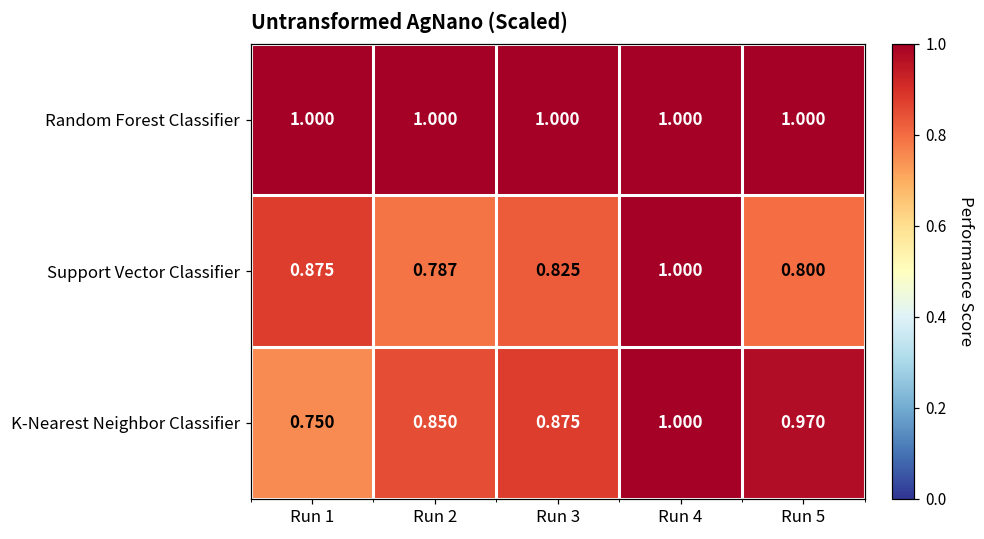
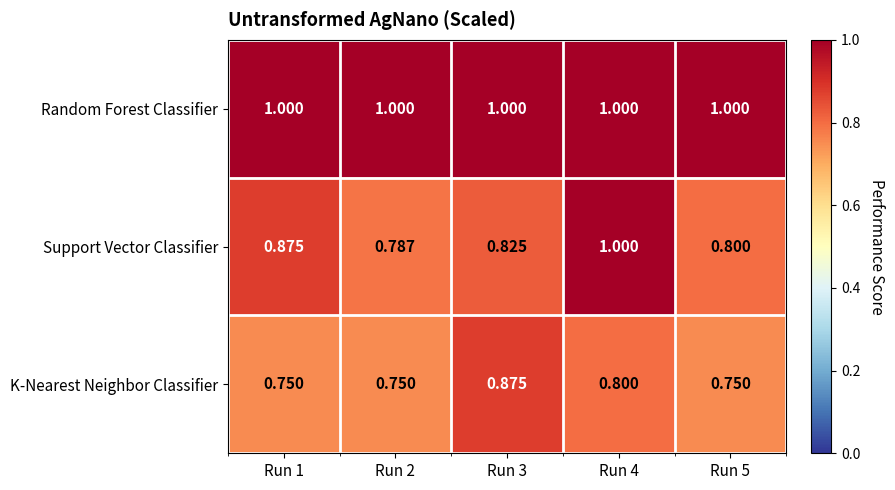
  {
    "Random Forest Classifier": {
      "Run 1": 1.000,
      "Run 2": 1.000,
      "Run 3": 1.000,
      "Run 4": 1.000,
      "Run 5": 1.000
    },
    "Support Vector Classifier": {
      "Run 1": 0.875,
      "Run 2": 0.787,
      "Run 3": 0.825,
      "Run 4": 1.000,
      "Run 5": 0.800
    },
    "K-Nearest Neighbor Classifier": {
      "Run 1": 0.750,
-     "Run 2": 0.850,
+     "Run 2": 0.750,
      "Run 3": 0.875,
-     "Run 4": 1.000,
-     "Run 5": 0.970
+     "Run 4": 0.800,
+     "Run 5": 0.750
    }
  }
